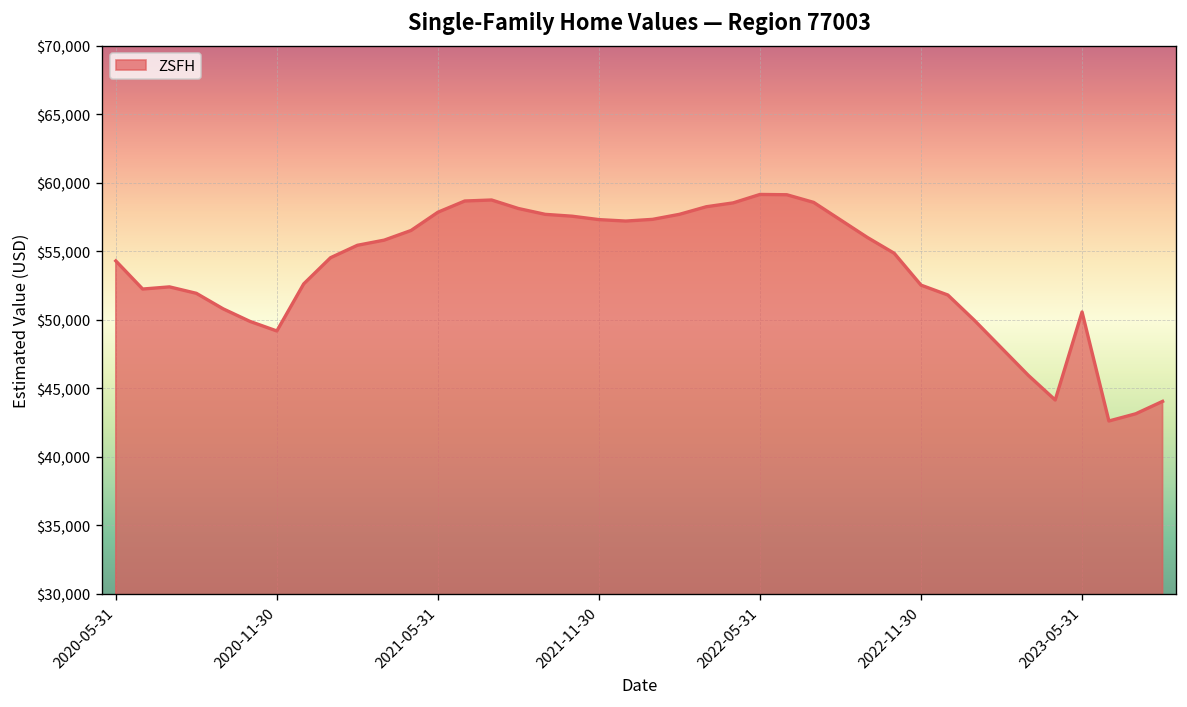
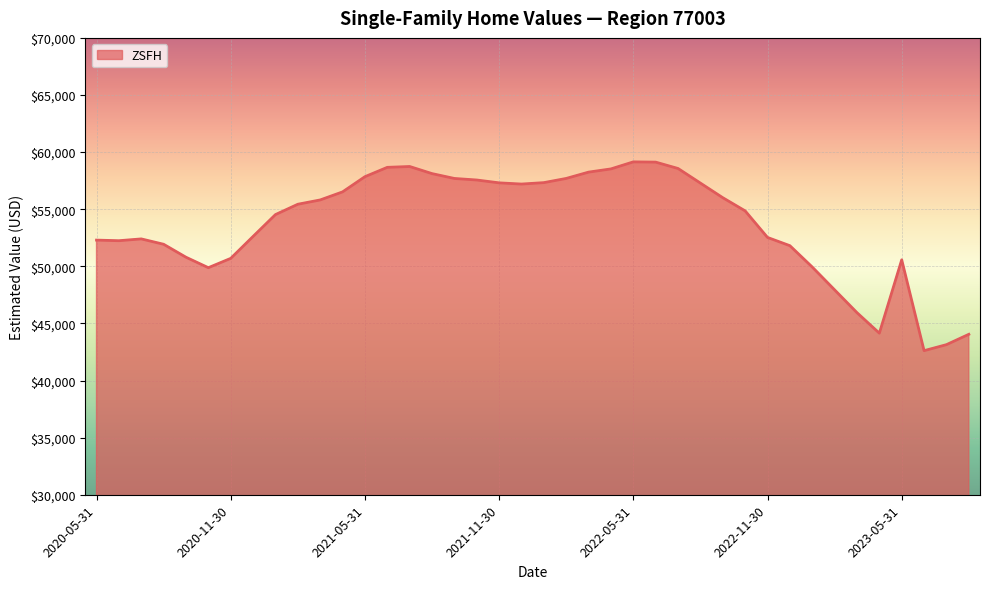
  {
-   "2020-05-31": "$54,300",
-   "2020-11-30": "$49,200",
+   "2020-05-31": "$52,300",
+   "2020-11-30": "$50,700",
    "2021-05-31": "$57,800",
    "2021-11-30": "$57,300",
    "2022-05-31": "$59,100",
    "2022-11-30": "$52,500",
    "2023-05-31": "$50,600"
  }
